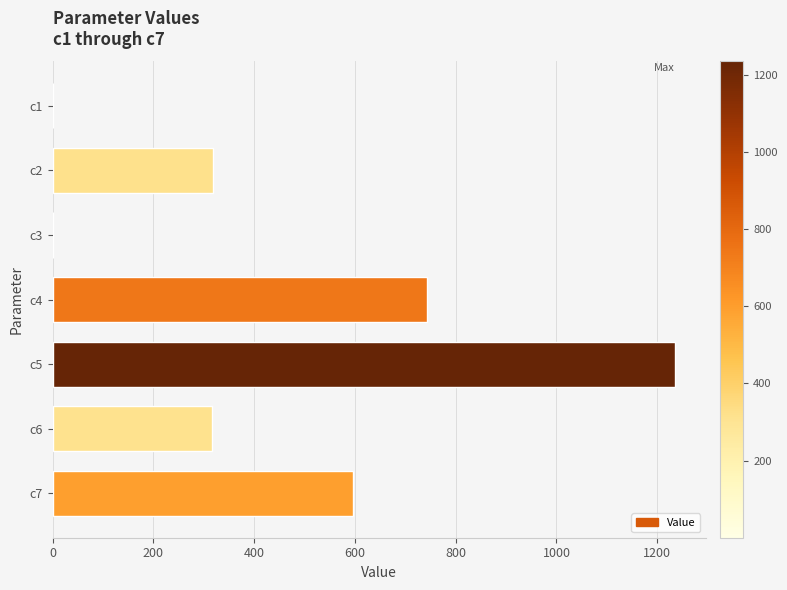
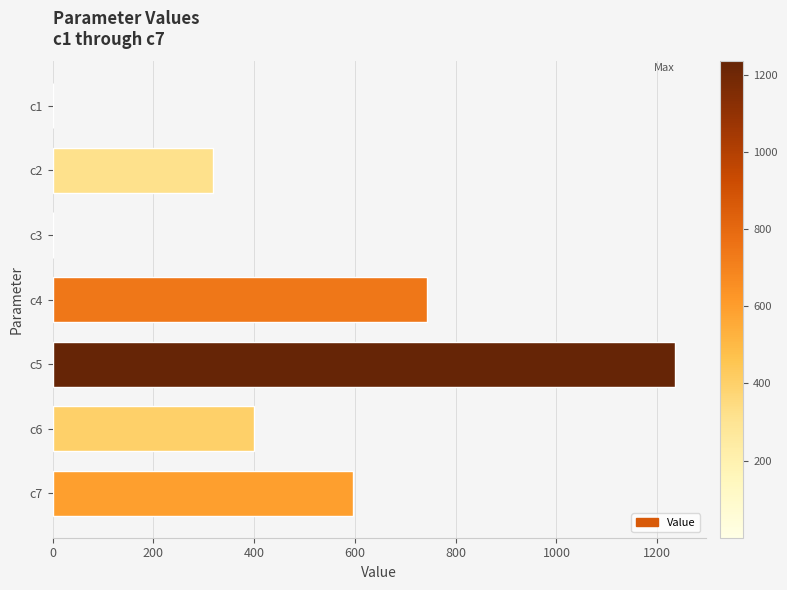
  {
    "c2": 320,
    "c4": 740,
    "c5": 1230,
-   "c6": 320,
+   "c6": 400,
    "c7": 600
  }
